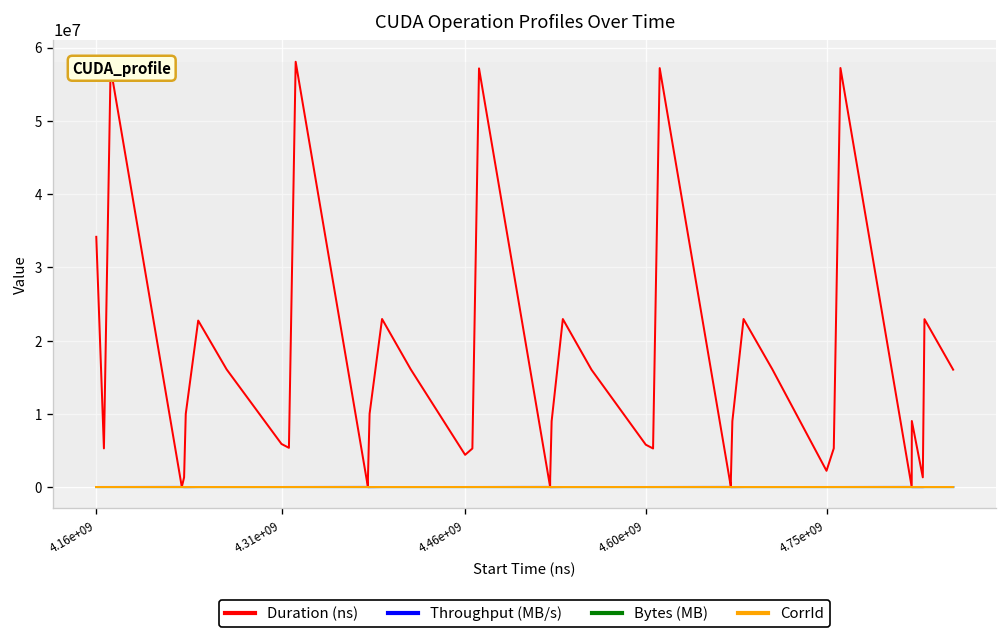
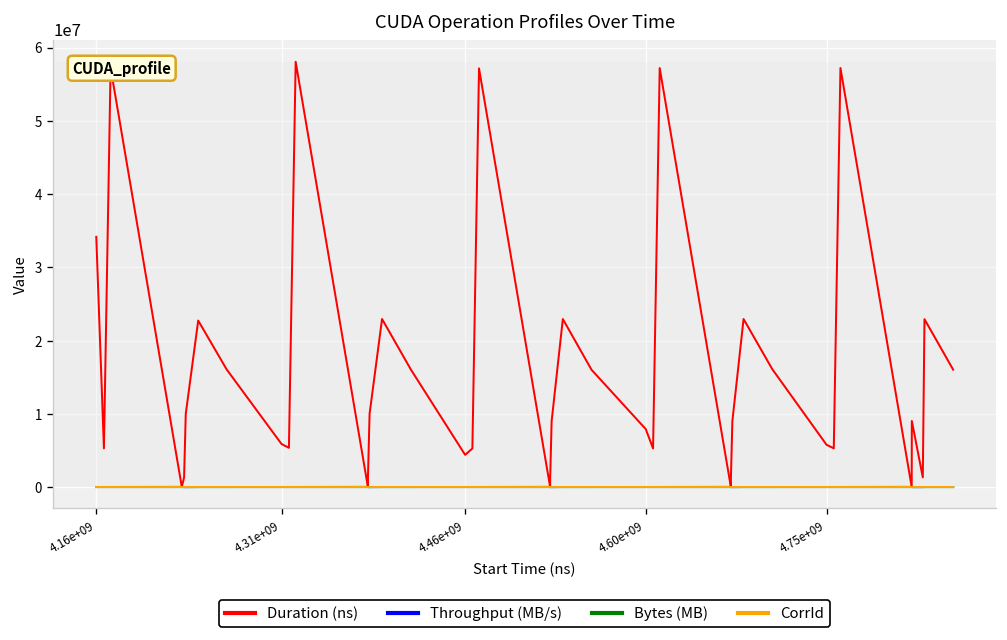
  {
    "Duration (ns)": {
      "4.16e+09": 34000000,
      "4.31e+09": 6000000,
      "4.46e+09": 4000000,
-     "4.60e+09": 6000000,
-     "4.75e+09": 2000000
+     "4.60e+09": 8000000,
+     "4.75e+09": 6000000
    },
    "CorrId": {
      "4.16e+09": 0,
      "4.31e+09": 0,
      "4.46e+09": 0,
      "4.60e+09": 0,
      "4.75e+09": 0
    }
  }
